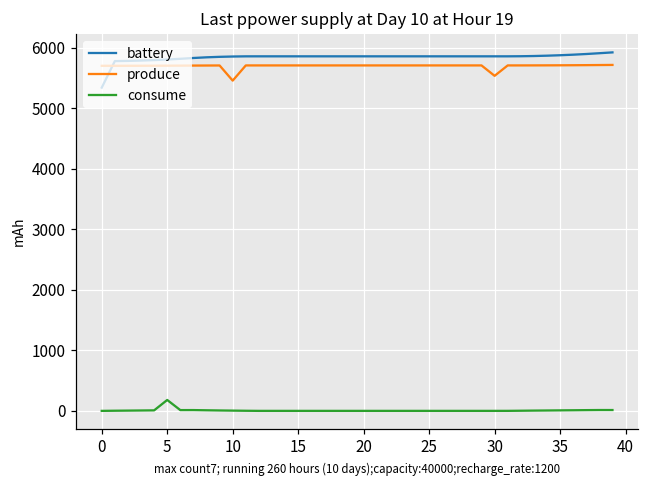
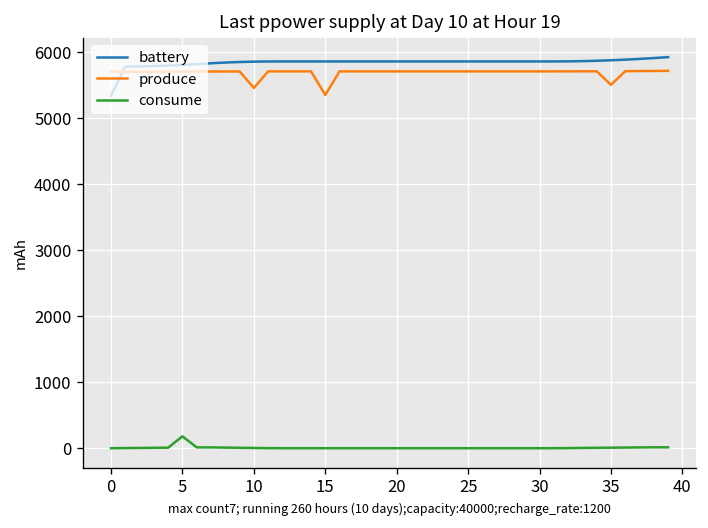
  {
    "battery": {
      "10": 5900,
      "15": 5900,
      "20": 5900,
      "25": 5900,
      "30": 5900,
      "35": 5900
    },
    "produce": {
      "10": 5500,
-     "15": 5700,
+     "15": 5400,
      "20": 5700,
      "25": 5700,
-     "30": 5500,
-     "35": 5700
+     "30": 5700,
+     "35": 5500
    },
    "consume": {
      "0": 0,
      "5": 200,
      "10": 0,
      "15": 0,
      "20": 0,
      "25": 0,
      "30": 0,
      "35": 0
    }
  }
